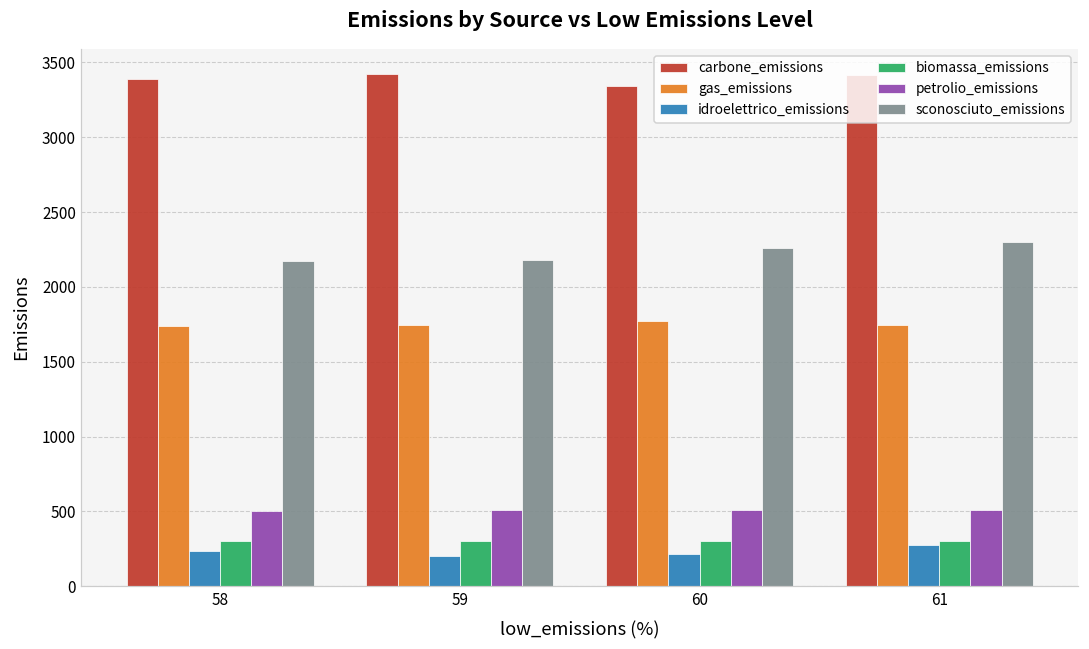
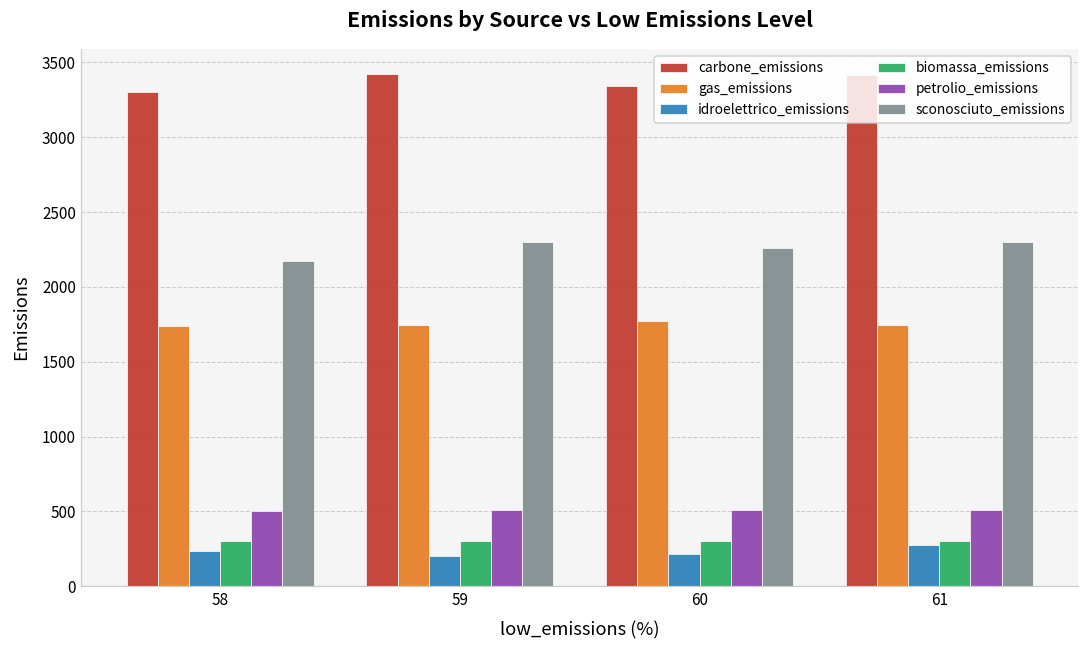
  {
    "carbone_emissions": {
-     "58": 3390,
+     "58": 3300,
      "59": 3420,
      "60": 3340
    },
    "gas_emissions": {
      "58": 1740,
      "59": 1750,
      "60": 1770,
      "61": 1750
    },
    "idroelettrico_emissions": {
      "58": 240,
      "59": 200,
      "60": 210,
      "61": 280
    },
    "biomassa_emissions": {
      "58": 300,
      "59": 300,
      "60": 300,
      "61": 300
    },
    "petrolio_emissions": {
      "58": 500,
      "59": 510,
      "60": 510,
      "61": 510
    },
    "sconosciuto_emissions": {
      "58": 2170,
-     "59": 2180,
+     "59": 2300,
      "60": 2260,
      "61": 2300
    }
  }
